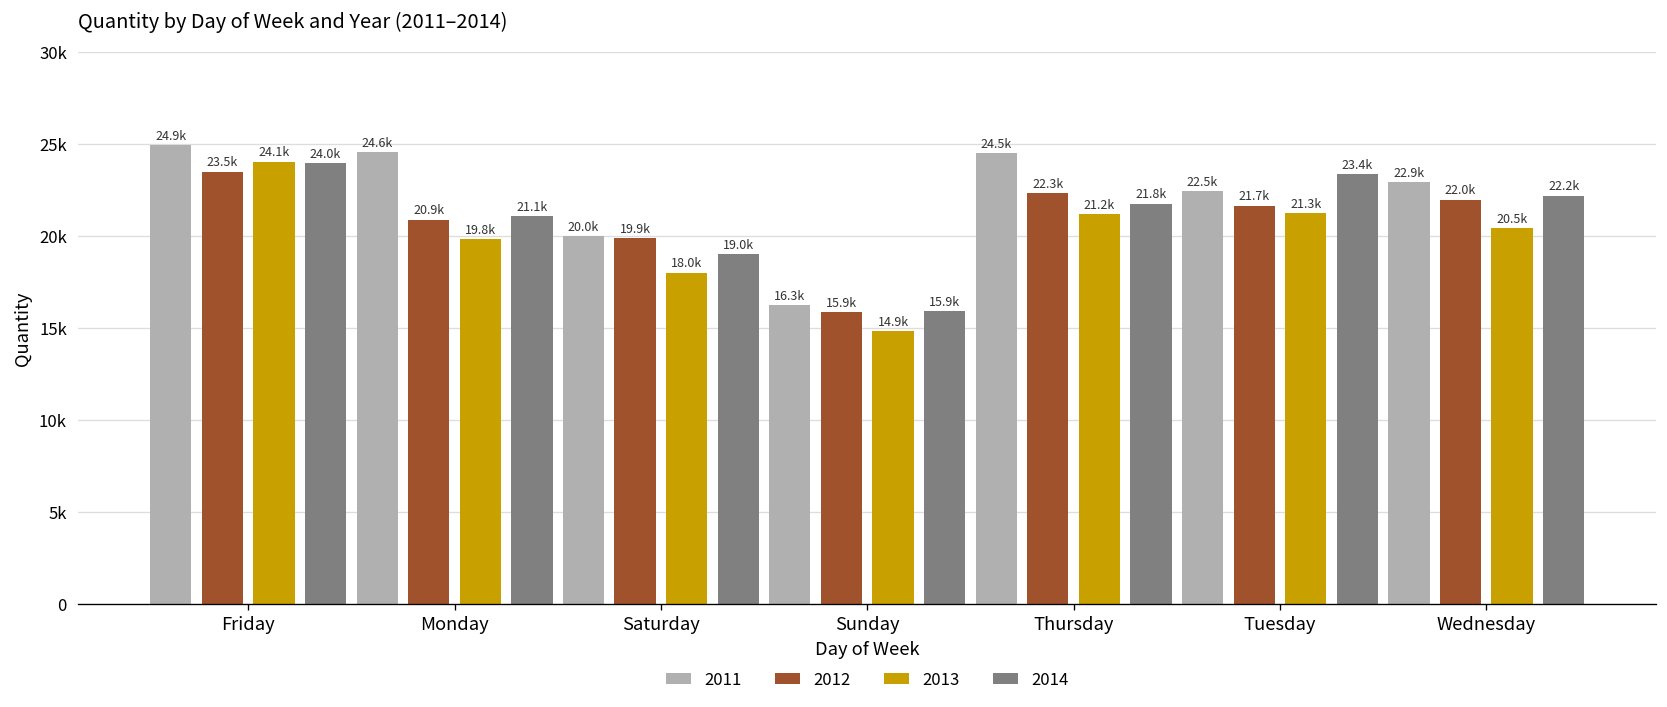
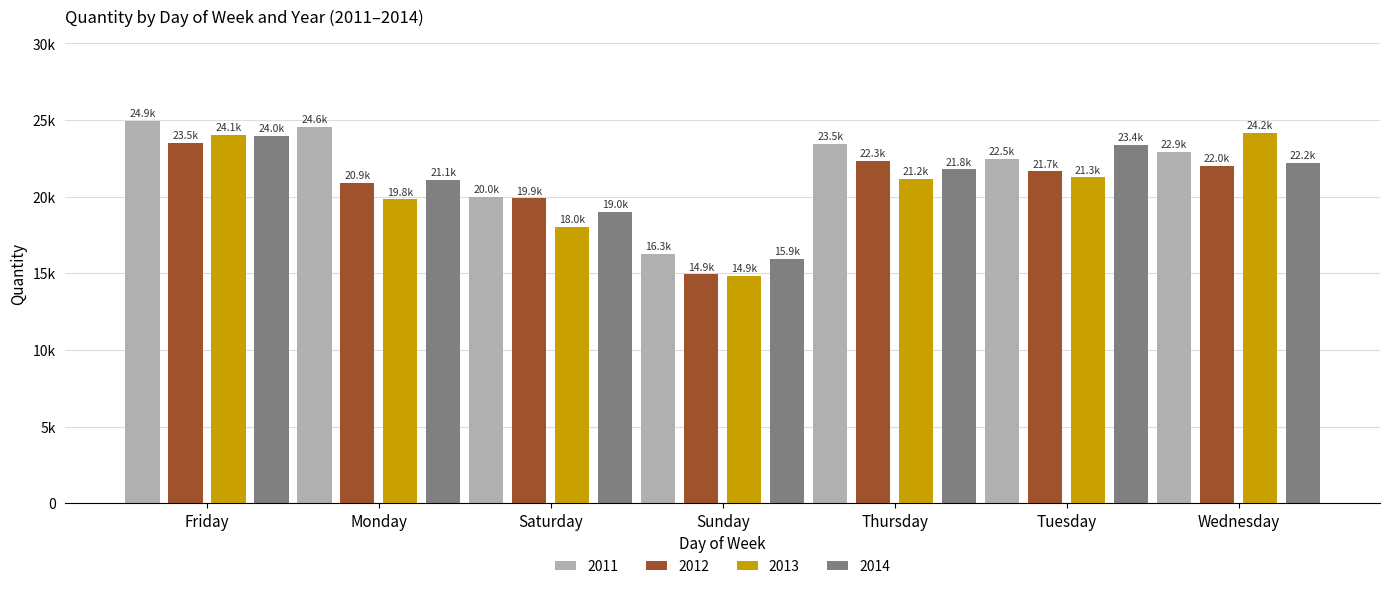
  {
    "2011": {
      "Friday": "24.9k",
      "Monday": "24.6k",
      "Saturday": "20.0k",
      "Sunday": "16.3k",
-     "Thursday": "24.5k",
+     "Thursday": "23.5k",
      "Tuesday": "22.5k",
      "Wednesday": "22.9k"
    },
    "2012": {
      "Friday": "23.5k",
      "Monday": "20.9k",
      "Saturday": "19.9k",
-     "Sunday": "15.9k",
+     "Sunday": "14.9k",
      "Thursday": "22.3k",
      "Tuesday": "21.7k",
      "Wednesday": "22.0k"
    },
    "2013": {
      "Friday": "24.1k",
      "Monday": "19.8k",
      "Saturday": "18.0k",
      "Sunday": "14.9k",
      "Thursday": "21.2k",
      "Tuesday": "21.3k",
-     "Wednesday": "20.5k"
+     "Wednesday": "24.2k"
    },
    "2014": {
      "Friday": "24.0k",
      "Monday": "21.1k",
      "Saturday": "19.0k",
      "Sunday": "15.9k",
      "Thursday": "21.8k",
      "Tuesday": "23.4k",
      "Wednesday": "22.2k"
    }
  }
